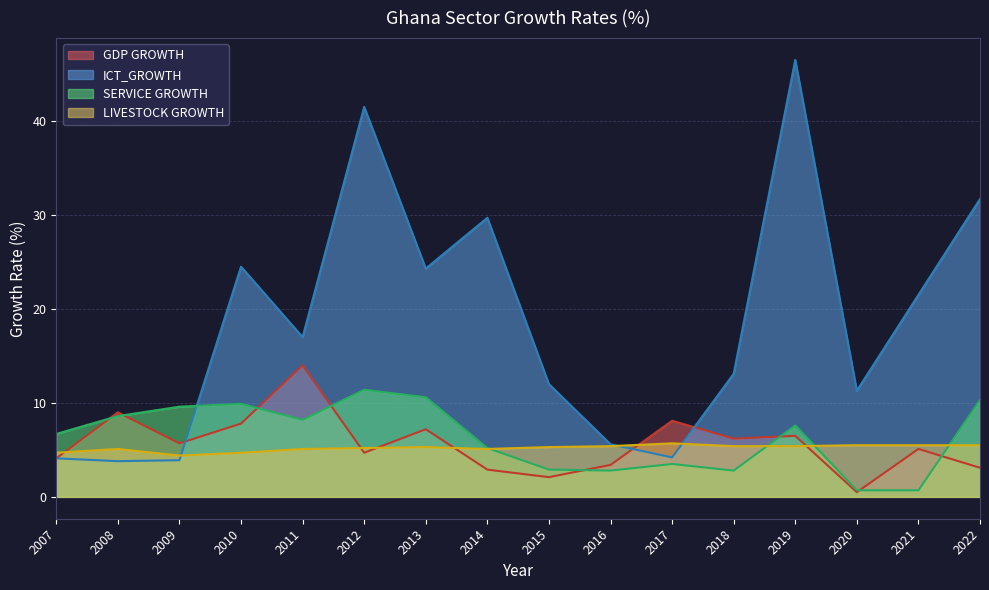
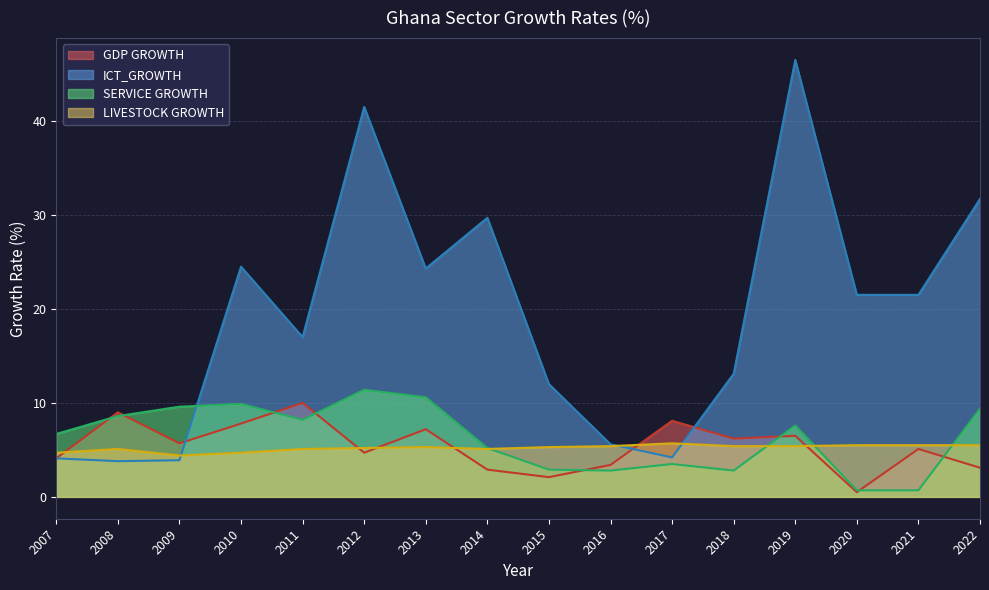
  {
    "GDP GROWTH": {
      "2008": 9,
      "2009": 6,
      "2010": 8,
-     "2011": 14,
+     "2011": 10,
      "2012": 5,
      "2013": 7,
      "2014": 3,
      "2015": 2,
      "2016": 3,
      "2017": 8,
      "2018": 6,
      "2019": 7,
      "2021": 5,
      "2022": 3
    },
    "ICT_GROWTH": {
      "2008": 4,
      "2009": 4,
      "2010": 25,
      "2011": 17,
      "2012": 42,
      "2013": 24,
      "2014": 30,
      "2015": 12,
      "2017": 4,
      "2018": 13,
      "2019": 47,
-     "2020": 11,
+     "2020": 22,
      "2021": 22,
      "2022": 32
    },
    "SERVICE GROWTH": {
      "2007": 7,
      "2008": 9,
      "2009": 10,
      "2010": 10,
      "2011": 8,
      "2012": 11,
      "2013": 11,
      "2015": 3,
      "2016": 3,
      "2017": 4,
      "2018": 3,
      "2019": 8,
      "2021": 1,
-     "2022": 10
+     "2022": 9
    },
    "LIVESTOCK GROWTH": {
      "2007": 5,
      "2008": 5,
      "2009": 4,
      "2010": 5,
      "2011": 5,
      "2012": 5,
      "2013": 5,
      "2015": 5,
      "2017": 6,
      "2018": 5,
      "2019": 5,
      "2020": 6,
      "2021": 6,
      "2022": 6
    }
  }
